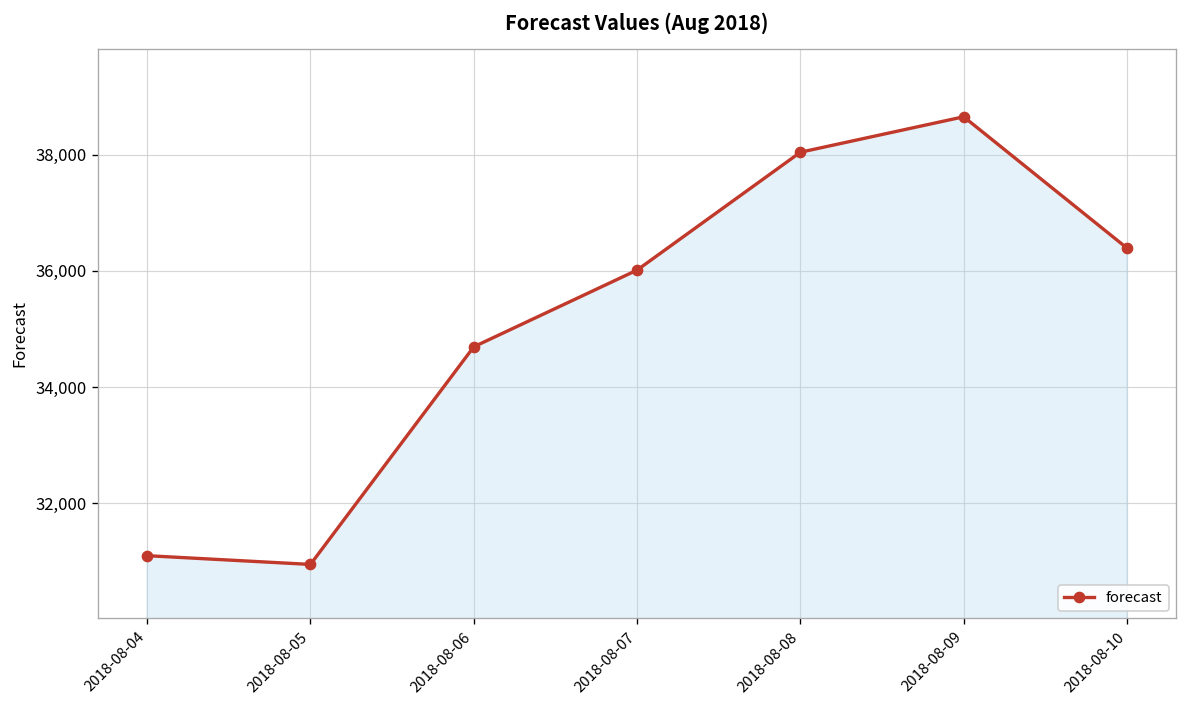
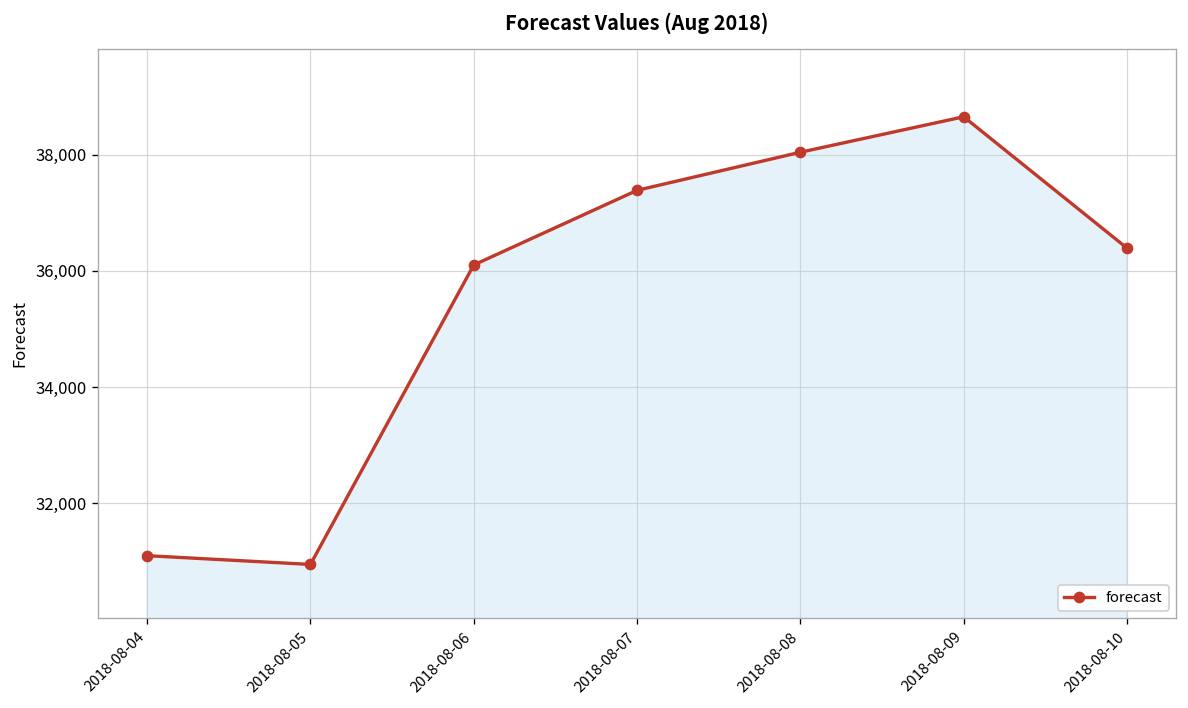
  {
    "2018-08-04": "31,100",
    "2018-08-05": "30,900",
-   "2018-08-06": "34,700",
-   "2018-08-07": "36,000",
+   "2018-08-06": "36,100",
+   "2018-08-07": "37,400",
    "2018-08-08": "38,000",
    "2018-08-09": "38,700",
    "2018-08-10": "36,400"
  }
